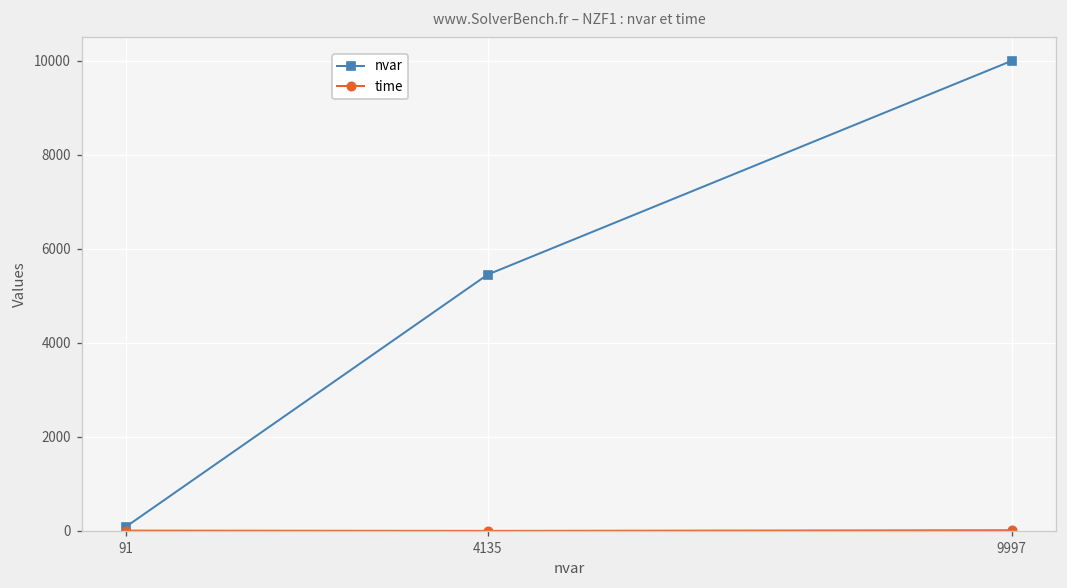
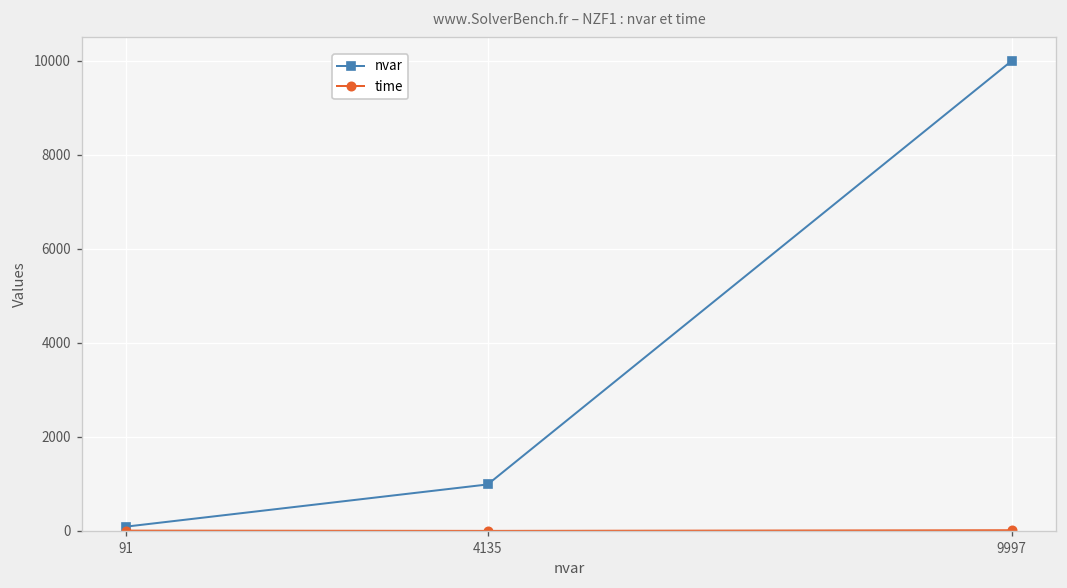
  {
    "nvar": {
      "91": 100,
-     "4135": 5500,
+     "4135": 1000,
      "9997": 10000
    },
    "time": {
      "91": 0,
      "4135": 0,
      "9997": 0
    }
  }
